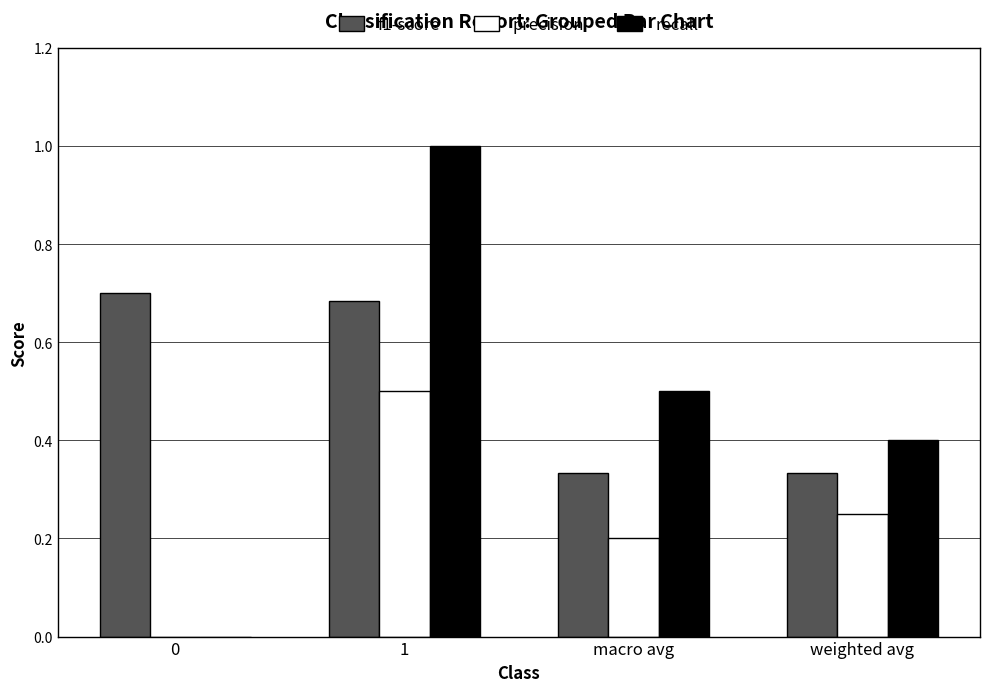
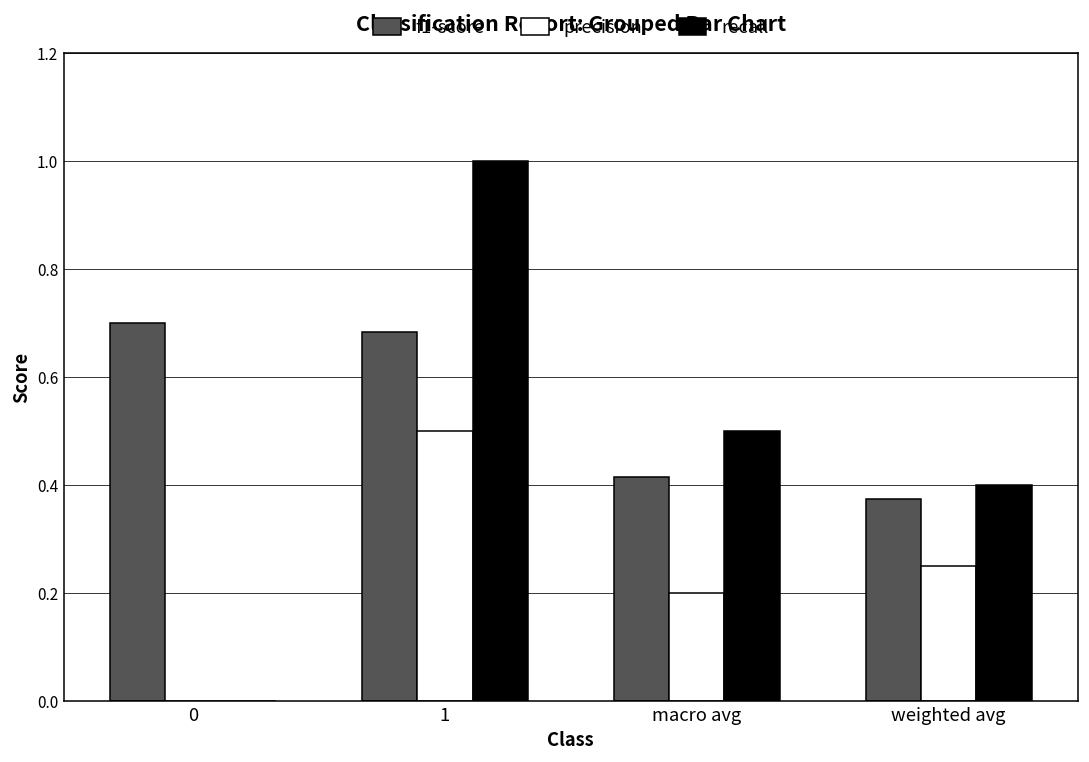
  {
    "f1-score": {
      "0": 0.70,
      "1": 0.68,
-     "macro avg": 0.33,
-     "weighted avg": 0.33
+     "macro avg": 0.41,
+     "weighted avg": 0.37
    },
    "precision": {
      "0": 0.00,
      "1": 0.50,
      "macro avg": 0.20,
      "weighted avg": 0.25
    },
    "recall": {
      "0": 0.00,
      "1": 1.00,
      "macro avg": 0.50,
      "weighted avg": 0.40
    }
  }
